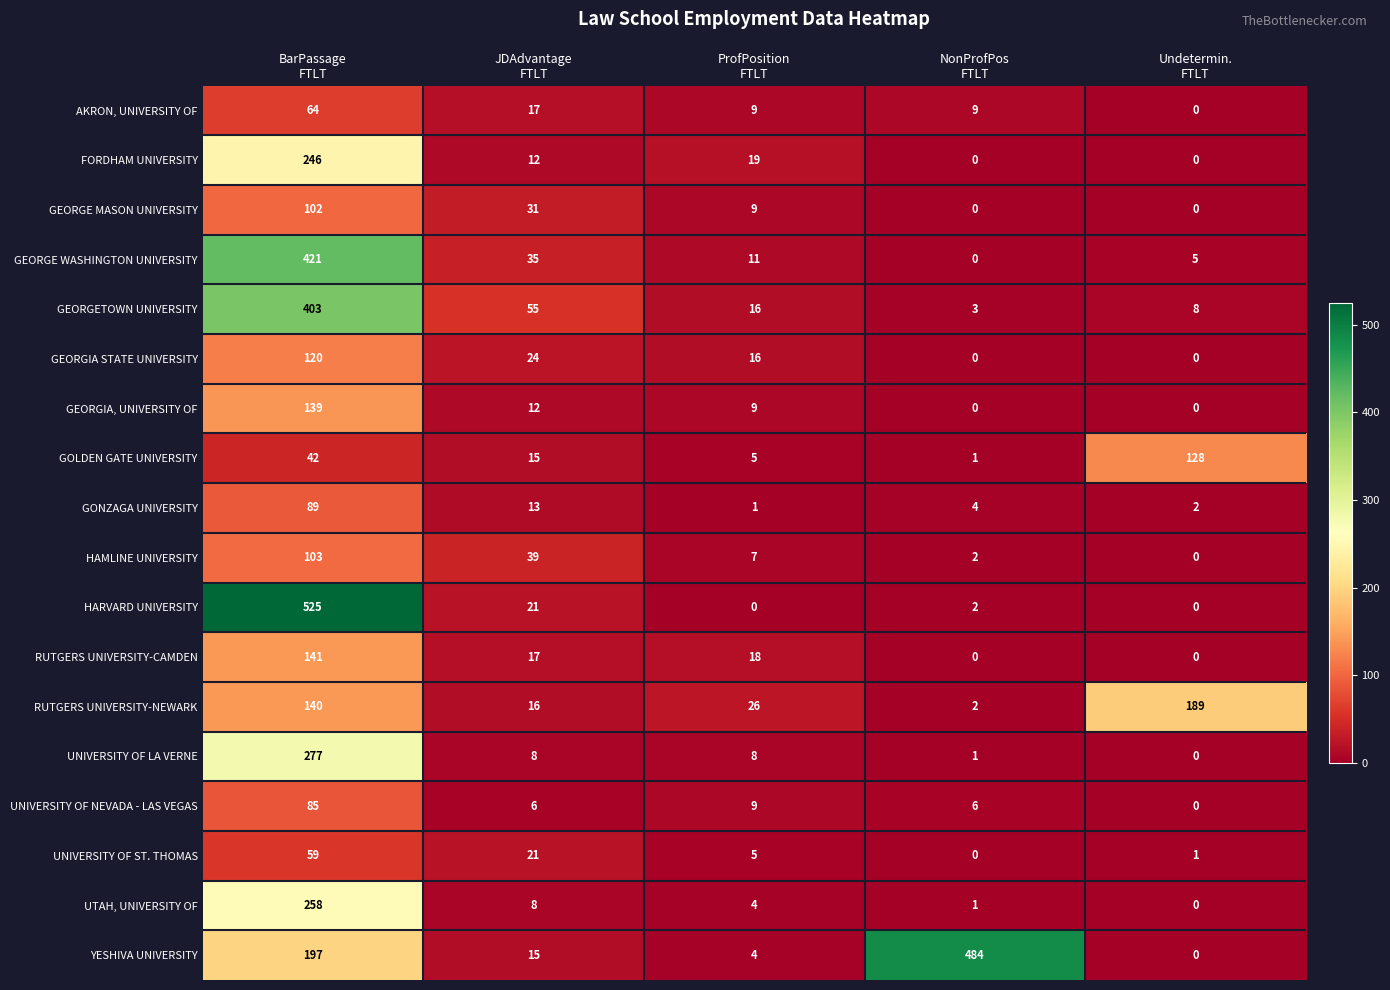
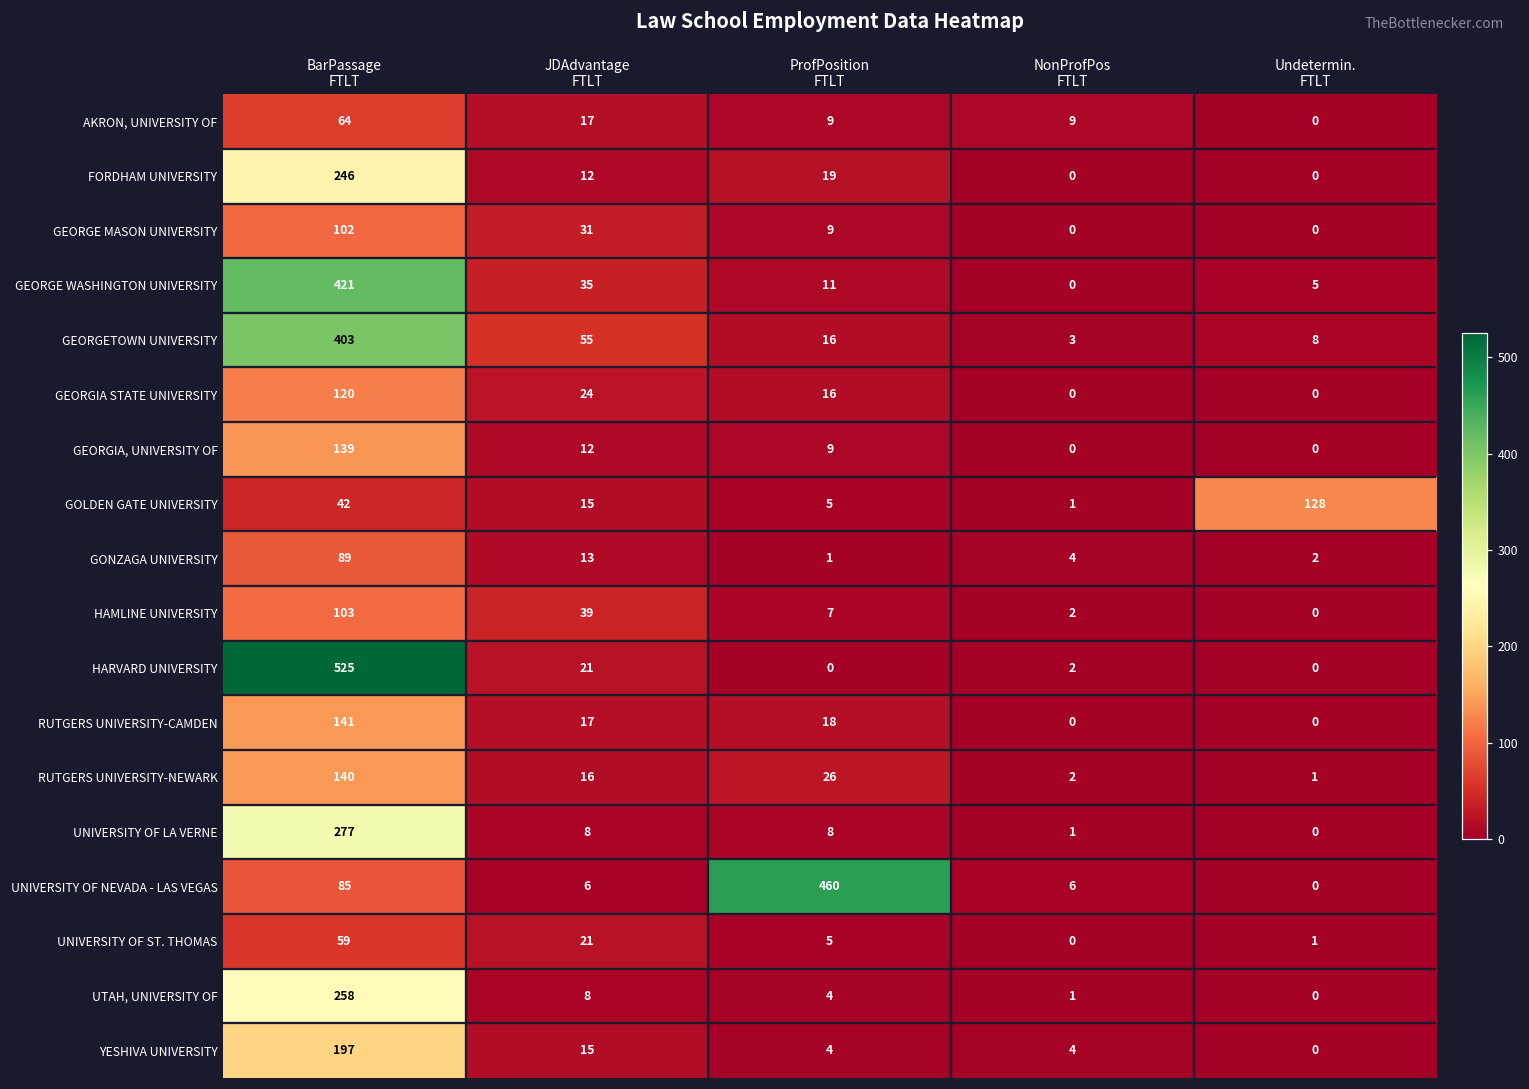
  {
    "AKRON, UNIVERSITY OF": {
      "BarPassage FTLT": 64,
      "JDAdvantage FTLT": 17,
      "ProfPosition FTLT": 9,
      "NonProfPos FTLT": 9,
      "Undetermin. FTLT": 0
    },
    "FORDHAM UNIVERSITY": {
      "BarPassage FTLT": 246,
      "JDAdvantage FTLT": 12,
      "ProfPosition FTLT": 19,
      "NonProfPos FTLT": 0,
      "Undetermin. FTLT": 0
    },
    "GEORGE MASON UNIVERSITY": {
      "BarPassage FTLT": 102,
      "JDAdvantage FTLT": 31,
      "ProfPosition FTLT": 9,
      "NonProfPos FTLT": 0,
      "Undetermin. FTLT": 0
    },
    "GEORGE WASHINGTON UNIVERSITY": {
      "BarPassage FTLT": 421,
      "JDAdvantage FTLT": 35,
      "ProfPosition FTLT": 11,
      "NonProfPos FTLT": 0,
      "Undetermin. FTLT": 5
    },
    "GEORGETOWN UNIVERSITY": {
      "BarPassage FTLT": 403,
      "JDAdvantage FTLT": 55,
      "ProfPosition FTLT": 16,
      "NonProfPos FTLT": 3,
      "Undetermin. FTLT": 8
    },
    "GEORGIA STATE UNIVERSITY": {
      "BarPassage FTLT": 120,
      "JDAdvantage FTLT": 24,
      "ProfPosition FTLT": 16,
      "NonProfPos FTLT": 0,
      "Undetermin. FTLT": 0
    },
    "GEORGIA, UNIVERSITY OF": {
      "BarPassage FTLT": 139,
      "JDAdvantage FTLT": 12,
      "ProfPosition FTLT": 9,
      "NonProfPos FTLT": 0,
      "Undetermin. FTLT": 0
    },
    "GOLDEN GATE UNIVERSITY": {
      "BarPassage FTLT": 42,
      "JDAdvantage FTLT": 15,
      "ProfPosition FTLT": 5,
      "NonProfPos FTLT": 1,
      "Undetermin. FTLT": 128
    },
    "GONZAGA UNIVERSITY": {
      "BarPassage FTLT": 89,
      "JDAdvantage FTLT": 13,
      "ProfPosition FTLT": 1,
      "NonProfPos FTLT": 4,
      "Undetermin. FTLT": 2
    },
    "HAMLINE UNIVERSITY": {
      "BarPassage FTLT": 103,
      "JDAdvantage FTLT": 39,
      "ProfPosition FTLT": 7,
      "NonProfPos FTLT": 2,
      "Undetermin. FTLT": 0
    },
    "HARVARD UNIVERSITY": {
      "BarPassage FTLT": 525,
      "JDAdvantage FTLT": 21,
      "ProfPosition FTLT": 0,
      "NonProfPos FTLT": 2,
      "Undetermin. FTLT": 0
    },
    "RUTGERS UNIVERSITY-CAMDEN": {
      "BarPassage FTLT": 141,
      "JDAdvantage FTLT": 17,
      "ProfPosition FTLT": 18,
      "NonProfPos FTLT": 0,
      "Undetermin. FTLT": 0
    },
    "RUTGERS UNIVERSITY-NEWARK": {
      "BarPassage FTLT": 140,
      "JDAdvantage FTLT": 16,
      "ProfPosition FTLT": 26,
      "NonProfPos FTLT": 2,
-     "Undetermin. FTLT": 189
+     "Undetermin. FTLT": 1
    },
    "UNIVERSITY OF LA VERNE": {
      "BarPassage FTLT": 277,
      "JDAdvantage FTLT": 8,
      "ProfPosition FTLT": 8,
      "NonProfPos FTLT": 1,
      "Undetermin. FTLT": 0
    },
    "UNIVERSITY OF NEVADA - LAS VEGAS": {
      "BarPassage FTLT": 85,
      "JDAdvantage FTLT": 6,
-     "ProfPosition FTLT": 9,
+     "ProfPosition FTLT": 460,
      "NonProfPos FTLT": 6,
      "Undetermin. FTLT": 0
    },
    "UNIVERSITY OF ST. THOMAS": {
      "BarPassage FTLT": 59,
      "JDAdvantage FTLT": 21,
      "ProfPosition FTLT": 5,
      "NonProfPos FTLT": 0,
      "Undetermin. FTLT": 1
    },
    "UTAH, UNIVERSITY OF": {
      "BarPassage FTLT": 258,
      "JDAdvantage FTLT": 8,
      "ProfPosition FTLT": 4,
      "NonProfPos FTLT": 1,
      "Undetermin. FTLT": 0
    },
    "YESHIVA UNIVERSITY": {
      "BarPassage FTLT": 197,
      "JDAdvantage FTLT": 15,
      "ProfPosition FTLT": 4,
-     "NonProfPos FTLT": 484,
+     "NonProfPos FTLT": 4,
      "Undetermin. FTLT": 0
    }
  }
